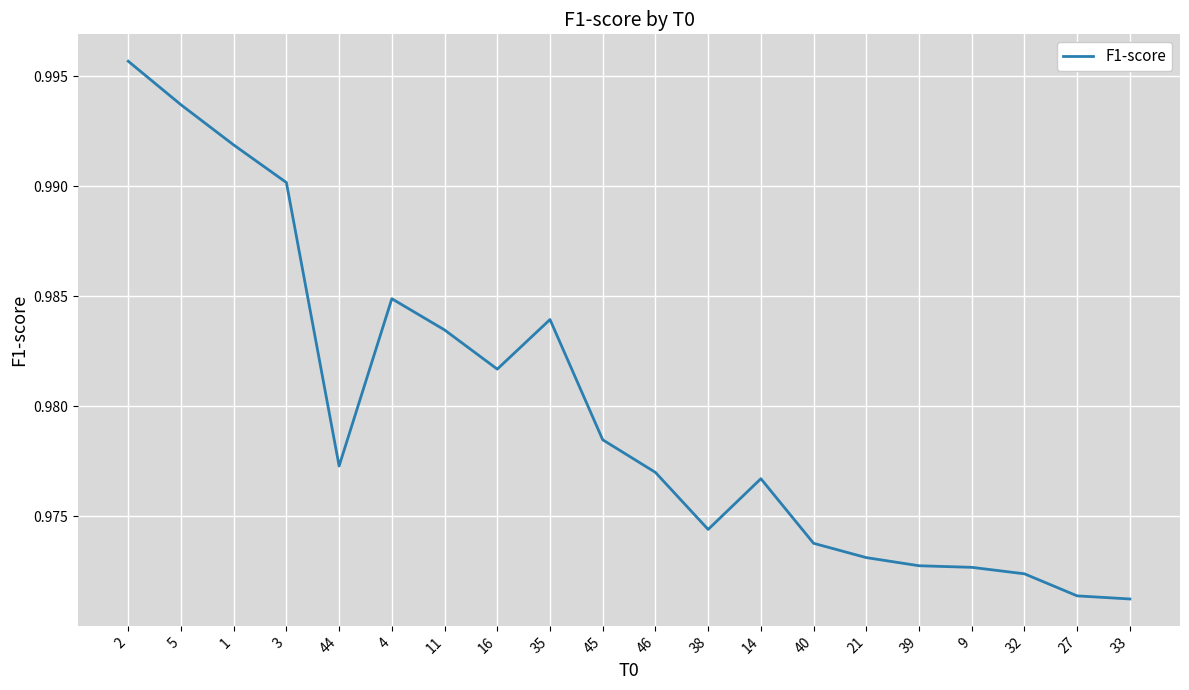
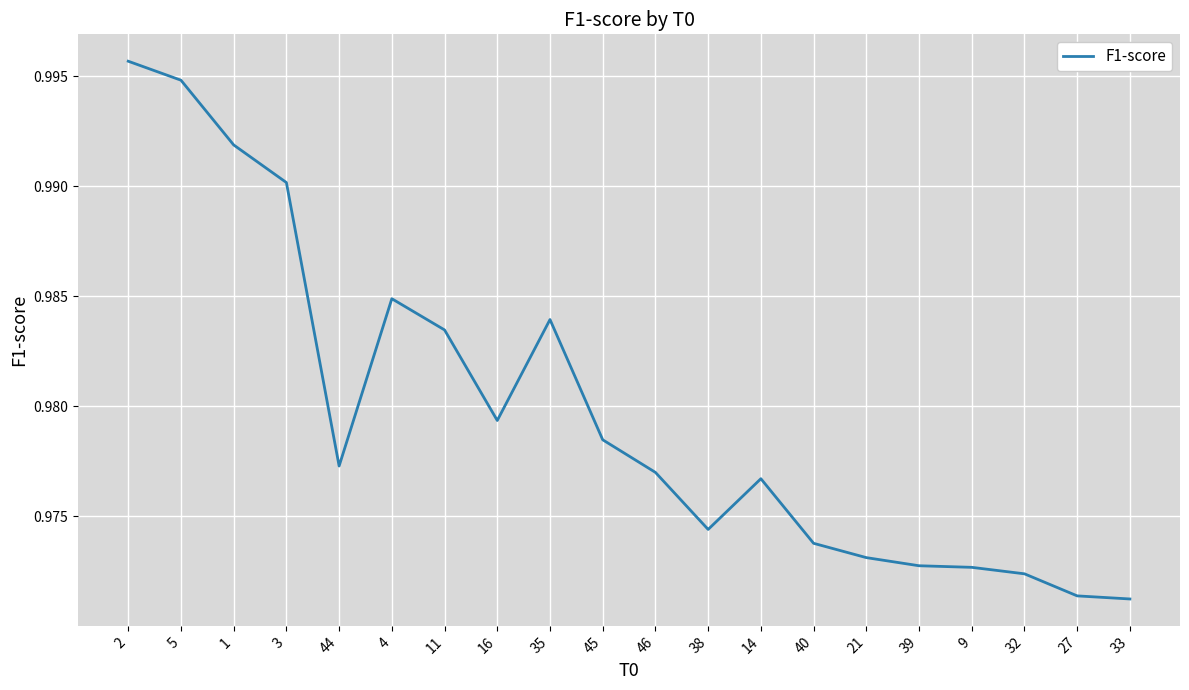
  {
    "2": 0.9957,
-   "5": 0.9937,
+   "5": 0.9948,
    "1": 0.9919,
    "3": 0.9902,
    "44": 0.9773,
    "4": 0.9849,
    "11": 0.9835,
-   "16": 0.9817,
+   "16": 0.9794,
    "35": 0.9839,
    "45": 0.9785,
    "46": 0.9770,
    "38": 0.9744,
    "14": 0.9767,
    "40": 0.9738,
    "21": 0.9731,
    "39": 0.9728,
    "9": 0.9727,
    "32": 0.9724,
    "27": 0.9714,
    "33": 0.9712
  }
